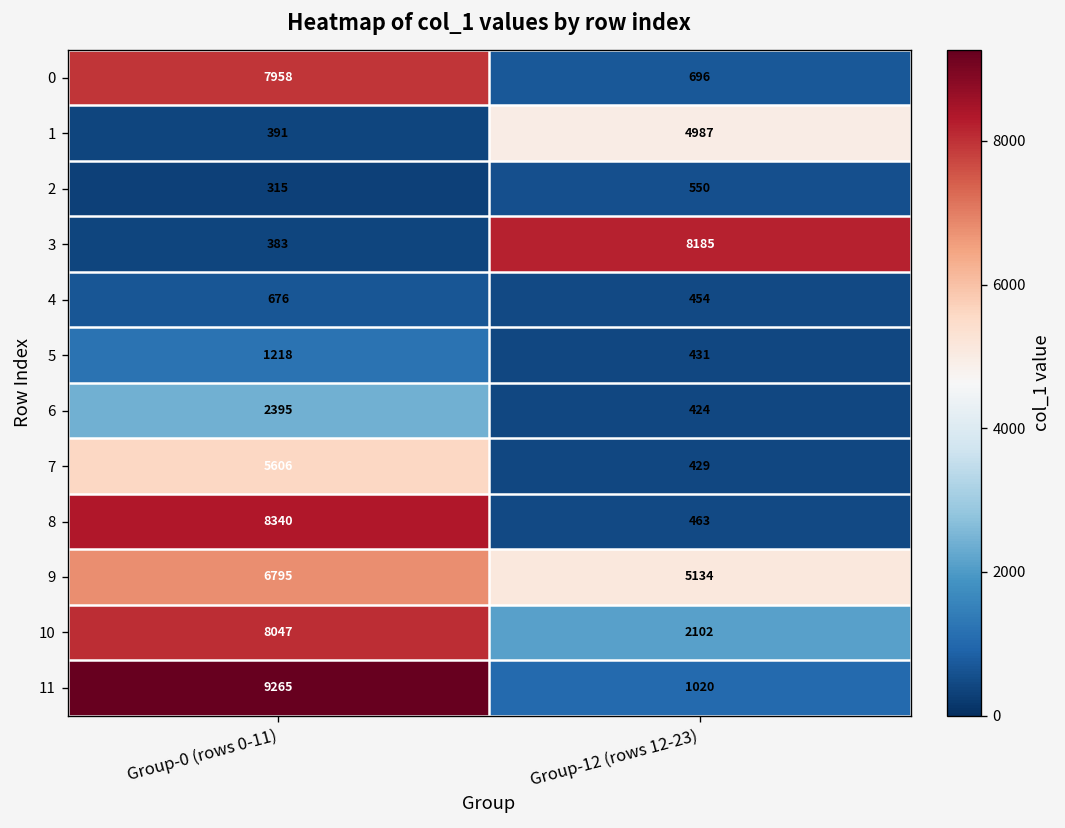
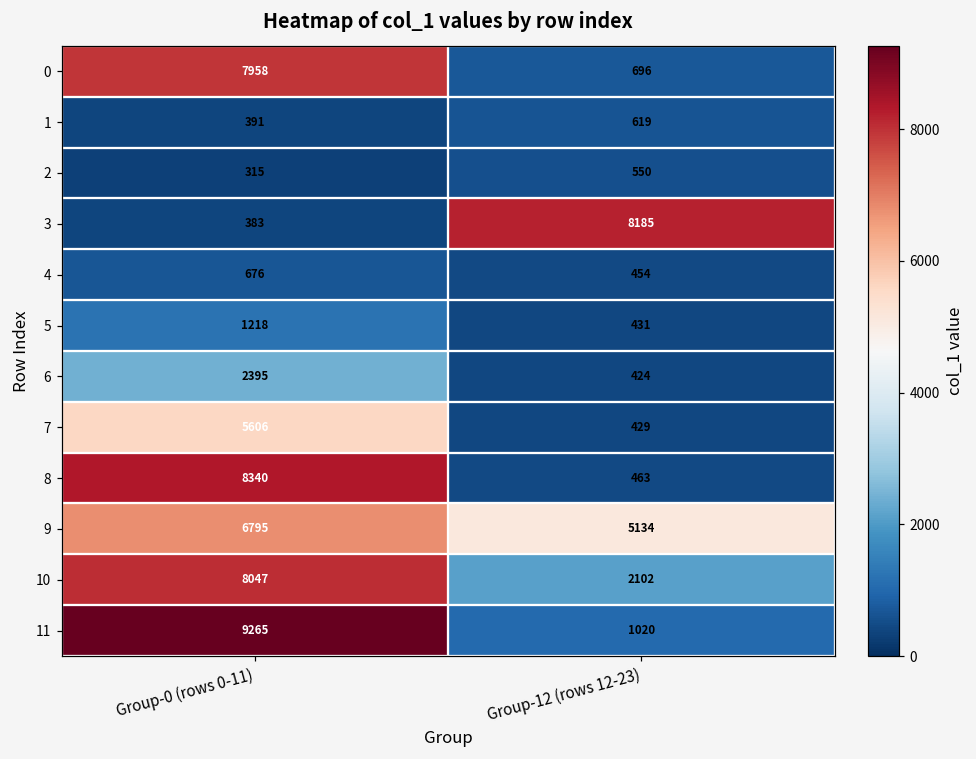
  {
    "0": {
      "Group-0 (rows 0-11)": 7958,
      "Group-12 (rows 12-23)": 696
    },
    "1": {
      "Group-0 (rows 0-11)": 391,
-     "Group-12 (rows 12-23)": 4987
+     "Group-12 (rows 12-23)": 619
    },
    "2": {
      "Group-0 (rows 0-11)": 315,
      "Group-12 (rows 12-23)": 550
    },
    "3": {
      "Group-0 (rows 0-11)": 383,
      "Group-12 (rows 12-23)": 8185
    },
    "4": {
      "Group-0 (rows 0-11)": 676,
      "Group-12 (rows 12-23)": 454
    },
    "5": {
      "Group-0 (rows 0-11)": 1218,
      "Group-12 (rows 12-23)": 431
    },
    "6": {
      "Group-0 (rows 0-11)": 2395,
      "Group-12 (rows 12-23)": 424
    },
    "7": {
      "Group-0 (rows 0-11)": 5606,
      "Group-12 (rows 12-23)": 429
    },
    "8": {
      "Group-0 (rows 0-11)": 8340,
      "Group-12 (rows 12-23)": 463
    },
    "9": {
      "Group-0 (rows 0-11)": 6795,
      "Group-12 (rows 12-23)": 5134
    },
    "10": {
      "Group-0 (rows 0-11)": 8047,
      "Group-12 (rows 12-23)": 2102
    },
    "11": {
      "Group-0 (rows 0-11)": 9265,
      "Group-12 (rows 12-23)": 1020
    }
  }
